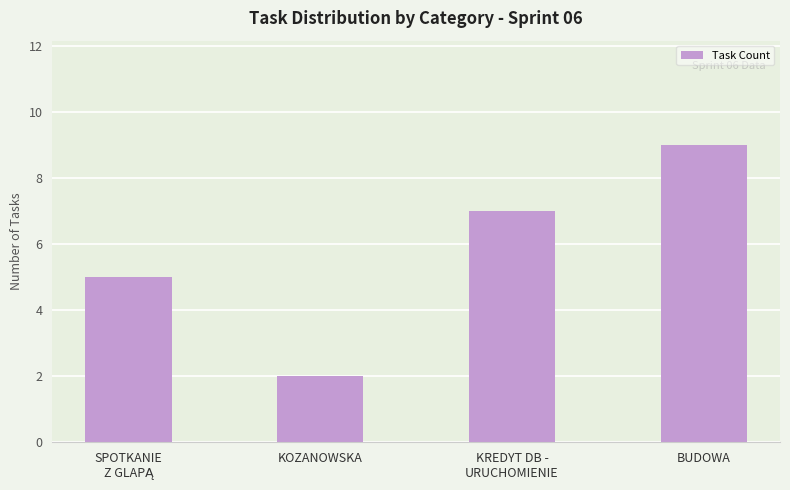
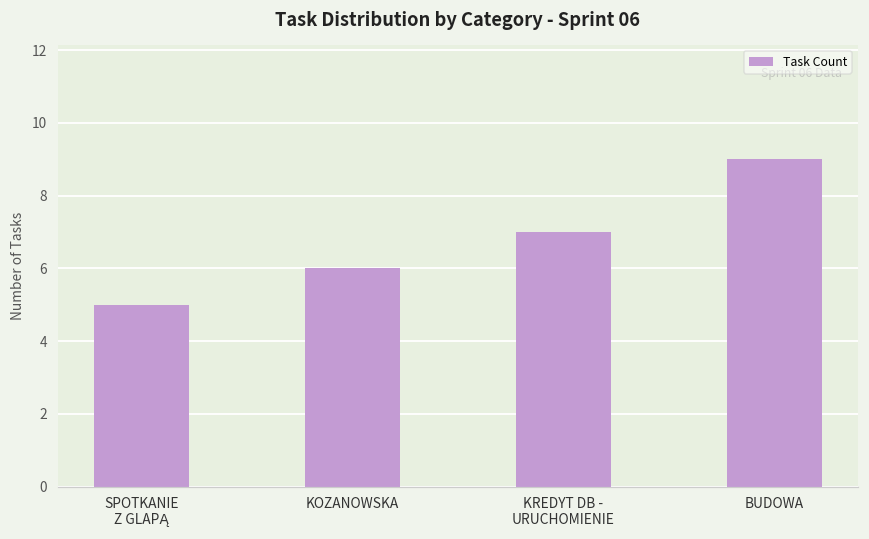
  {
    "SPOTKANIE Z GLAPĄ": 5,
-   "KOZANOWSKA": 2,
+   "KOZANOWSKA": 6,
    "KREDYT DB - URUCHOMIENIE": 7,
    "BUDOWA": 9
  }
